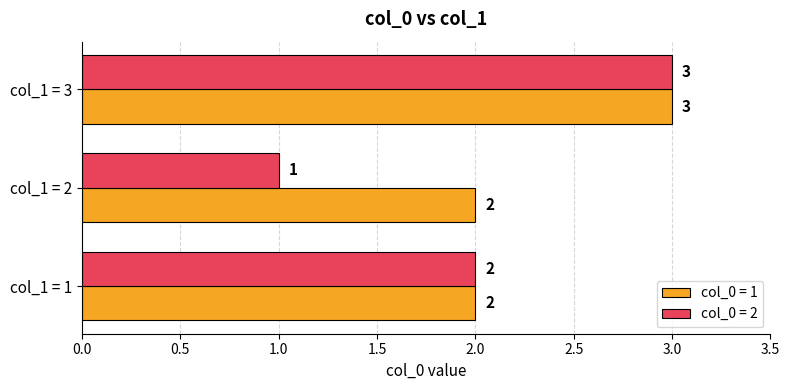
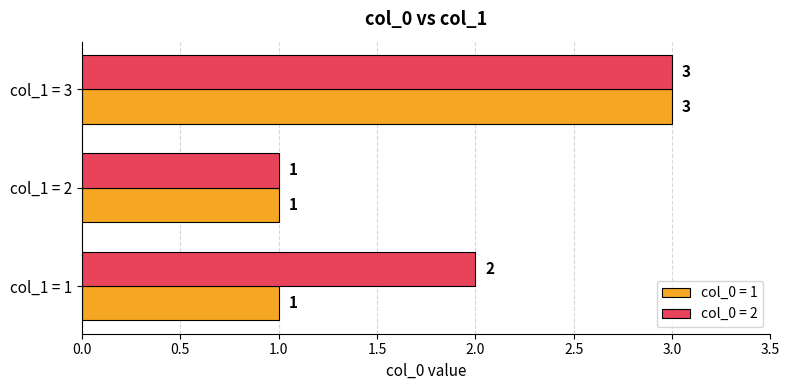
  {
    "col_0 = 1": {
      "col_1 = 3": 3,
-     "col_1 = 2": 2,
-     "col_1 = 1": 2
+     "col_1 = 2": 1,
+     "col_1 = 1": 1
    },
    "col_0 = 2": {
      "col_1 = 3": 3,
      "col_1 = 2": 1,
      "col_1 = 1": 2
    }
  }
